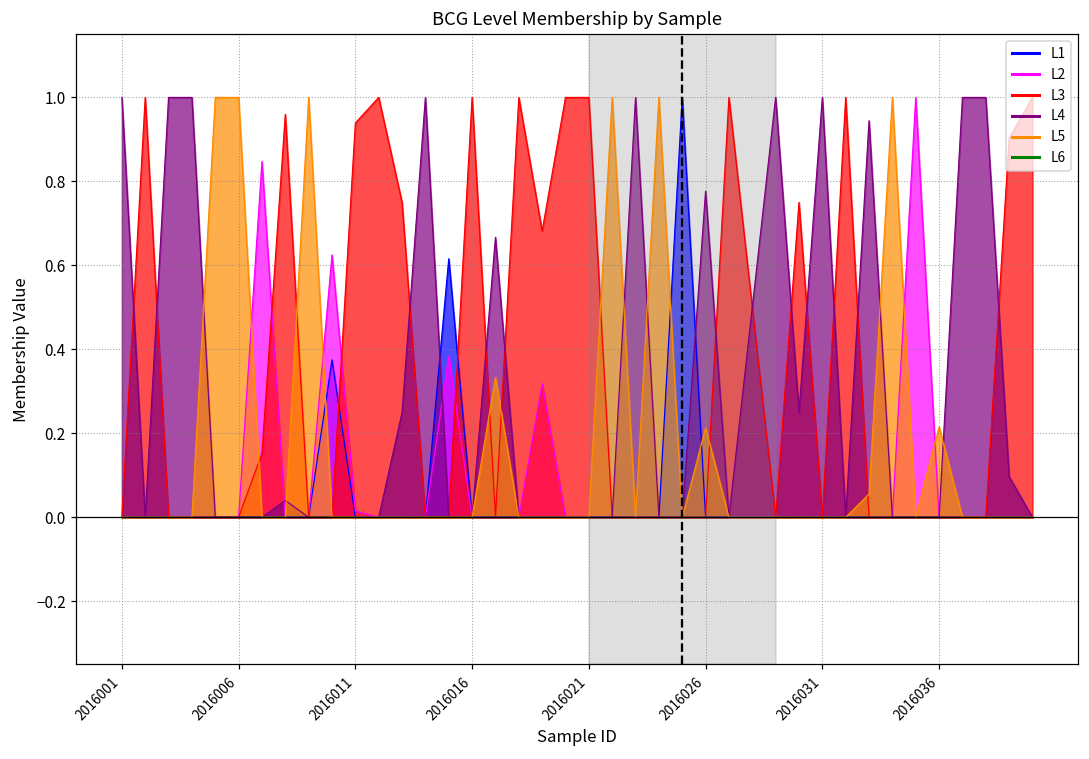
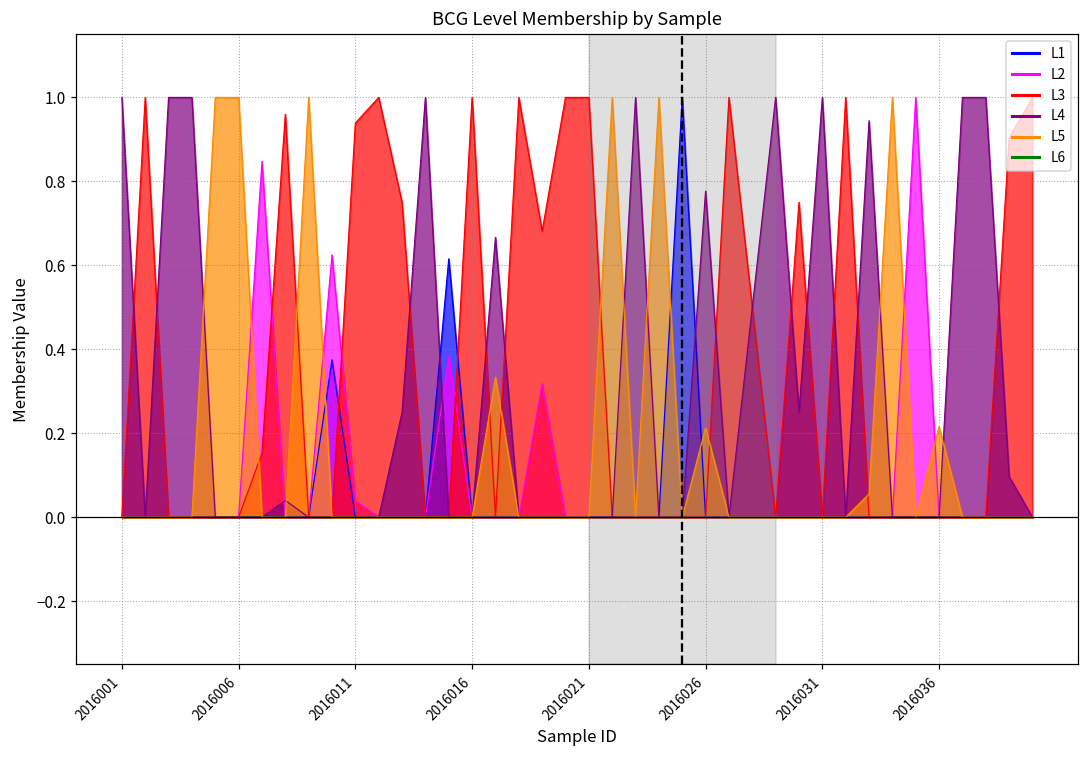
  {
    "L2": {
-     "2016011": 0.01
+     "2016011": 0.04
    },
    "L3": {
      "2016011": 0.94,
      "2016016": 1.00,
      "2016021": 1.00
    },
    "L4": {
      "2016001": 1.00,
      "2016026": 0.78,
      "2016031": 1.00
    },
    "L5": {
      "2016006": 1.00,
      "2016026": 0.21,
      "2016036": 0.22
    }
  }
